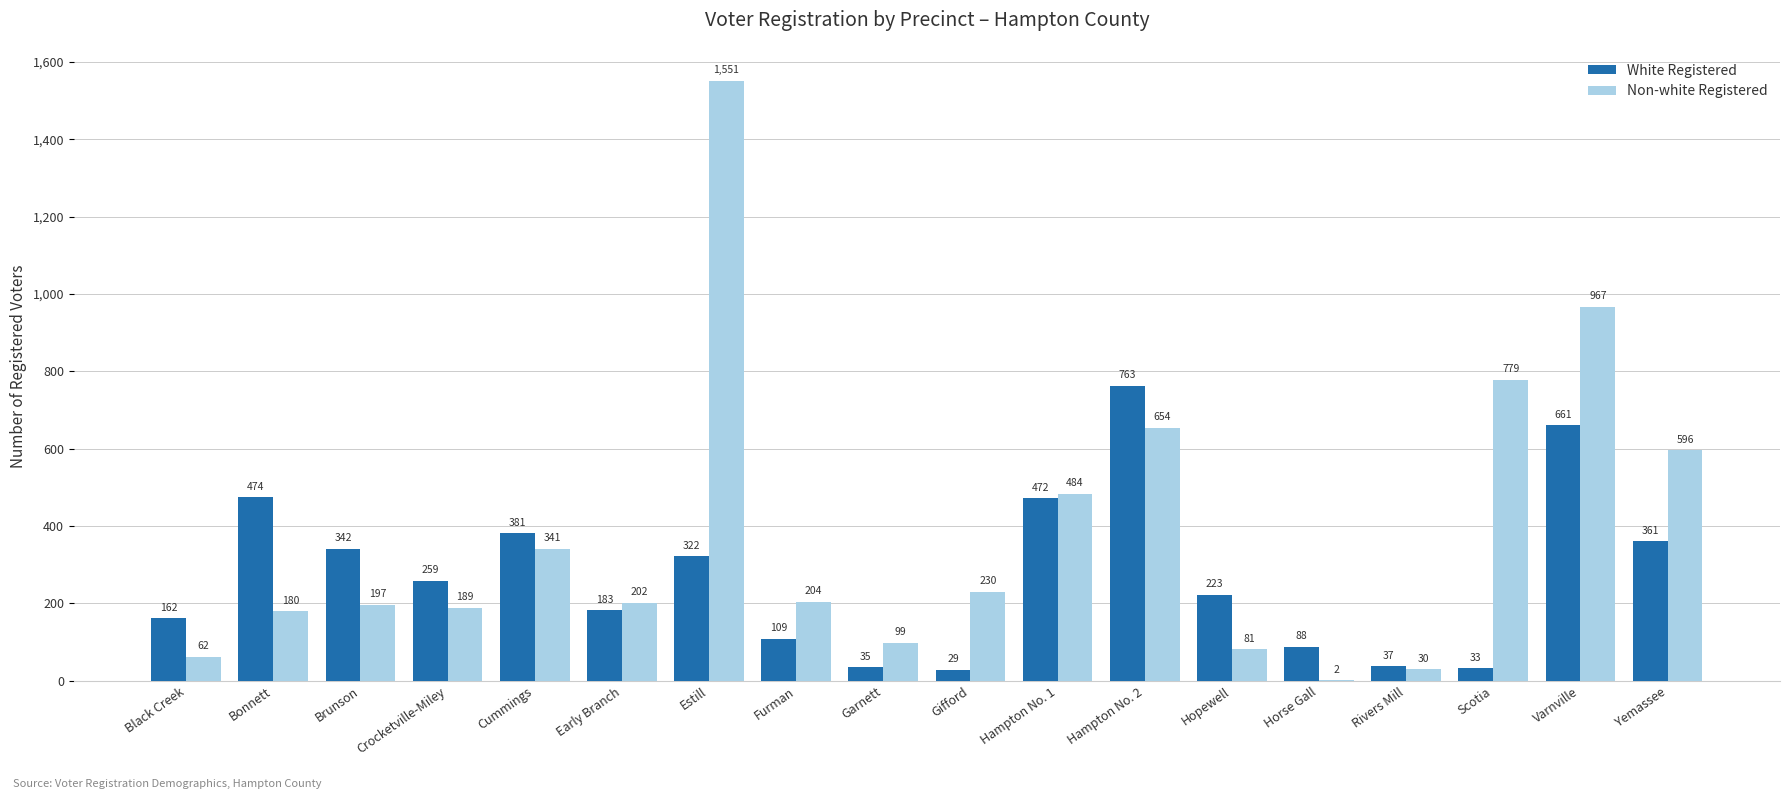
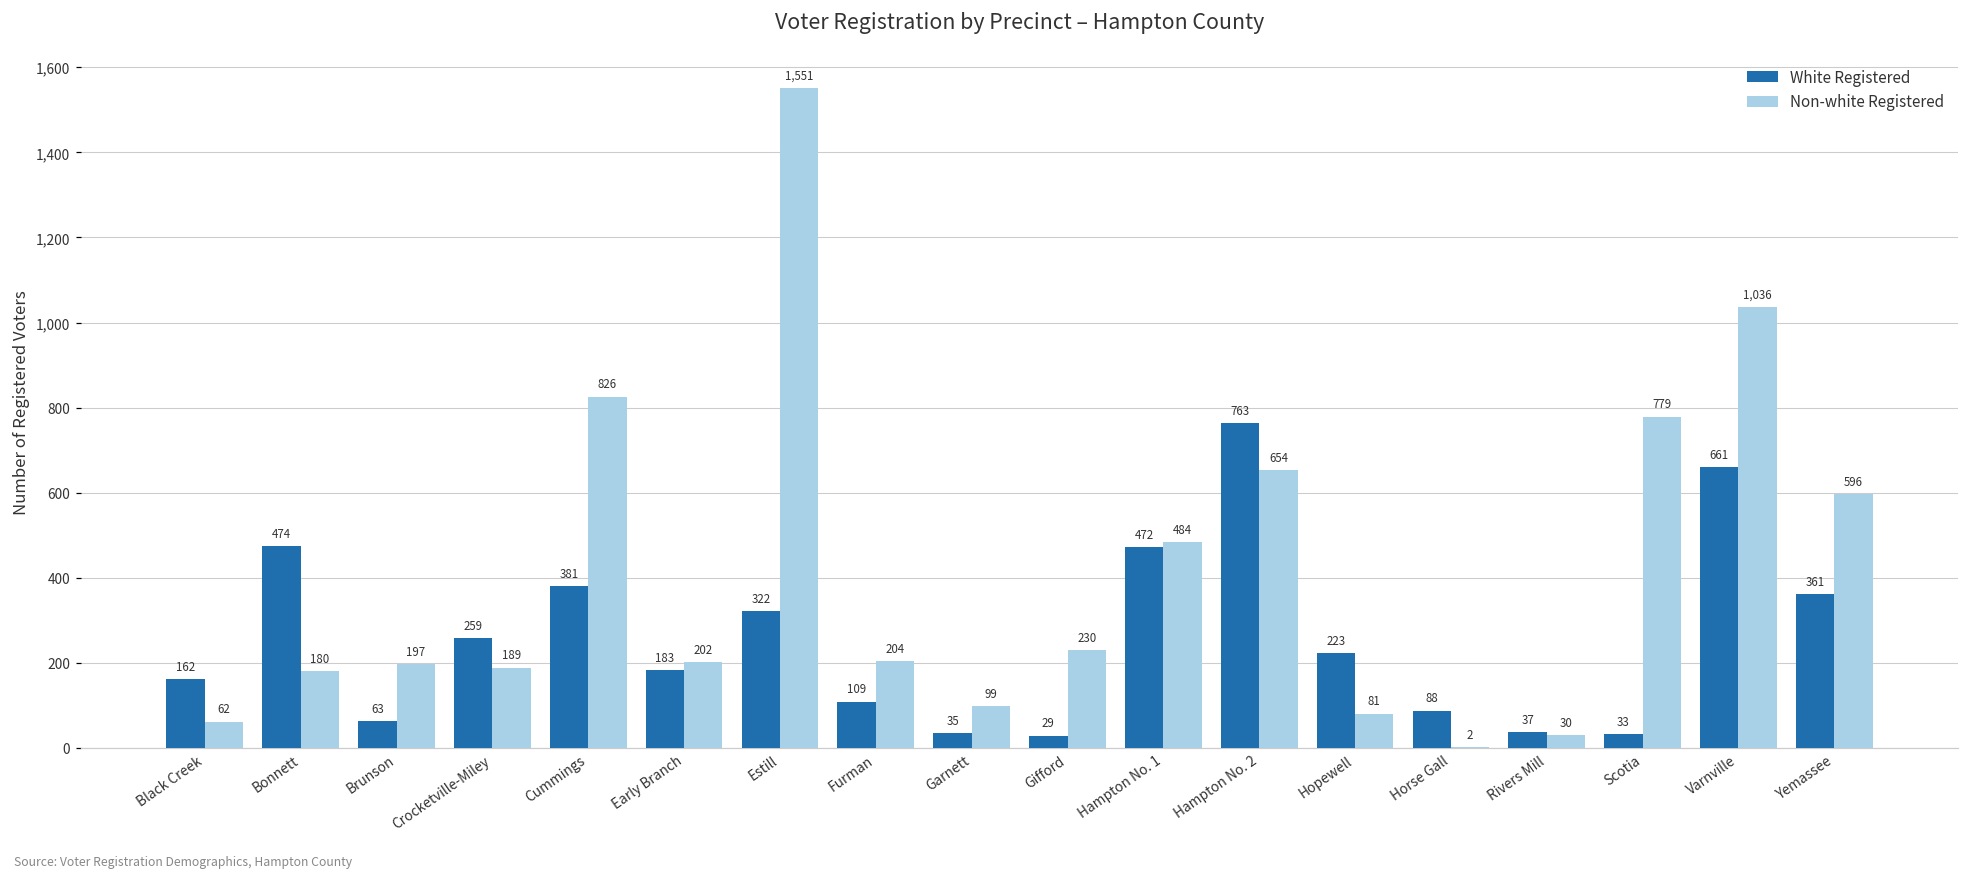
  {
    "White Registered": {
      "Black Creek": "162",
      "Bonnett": "474",
-     "Brunson": "342",
+     "Brunson": "63",
      "Crocketville-Miley": "259",
      "Cummings": "381",
      "Early Branch": "183",
      "Estill": "322",
      "Furman": "109",
      "Garnett": "35",
      "Gifford": "29",
      "Hampton No. 1": "472",
      "Hampton No. 2": "763",
      "Hopewell": "223",
      "Horse Gall": "88",
      "Rivers Mill": "37",
      "Scotia": "33",
      "Varnville": "661",
      "Yemassee": "361"
    },
    "Non-white Registered": {
      "Black Creek": "62",
      "Bonnett": "180",
      "Brunson": "197",
      "Crocketville-Miley": "189",
-     "Cummings": "341",
+     "Cummings": "826",
      "Early Branch": "202",
      "Estill": "1,551",
      "Furman": "204",
      "Garnett": "99",
      "Gifford": "230",
      "Hampton No. 1": "484",
      "Hampton No. 2": "654",
      "Hopewell": "81",
      "Horse Gall": "2",
      "Rivers Mill": "30",
      "Scotia": "779",
-     "Varnville": "967",
+     "Varnville": "1,036",
      "Yemassee": "596"
    }
  }
